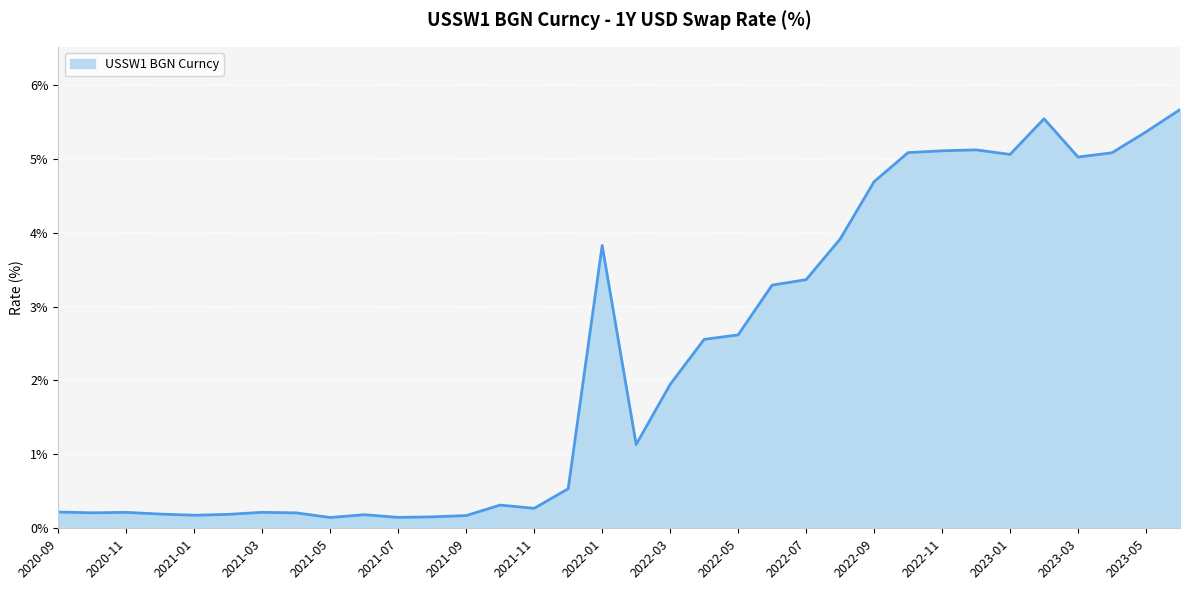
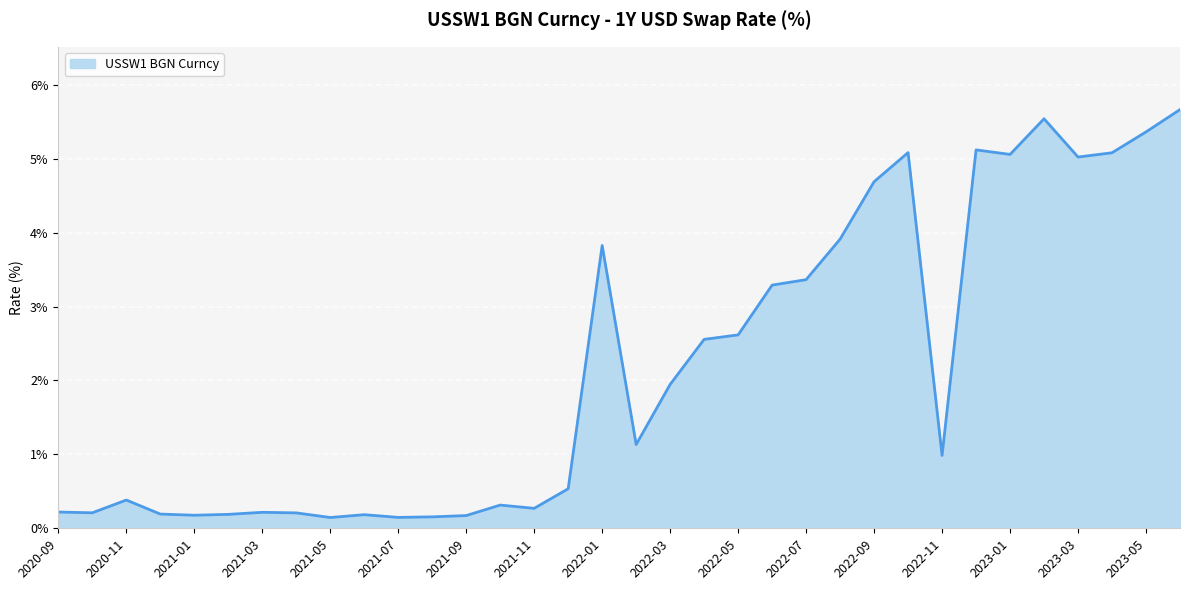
  {
    "2020-09": "0.2%",
-   "2020-11": "0.2%",
+   "2020-11": "0.4%",
    "2021-01": "0.2%",
    "2021-03": "0.2%",
    "2021-05": "0.1%",
    "2021-07": "0.1%",
    "2021-09": "0.2%",
    "2021-11": "0.3%",
    "2022-01": "3.8%",
    "2022-03": "1.9%",
    "2022-05": "2.6%",
    "2022-07": "3.4%",
    "2022-09": "4.7%",
-   "2022-11": "5.1%",
+   "2022-11": "1.0%",
    "2023-01": "5.1%",
    "2023-03": "5.0%",
    "2023-05": "5.4%"
  }
